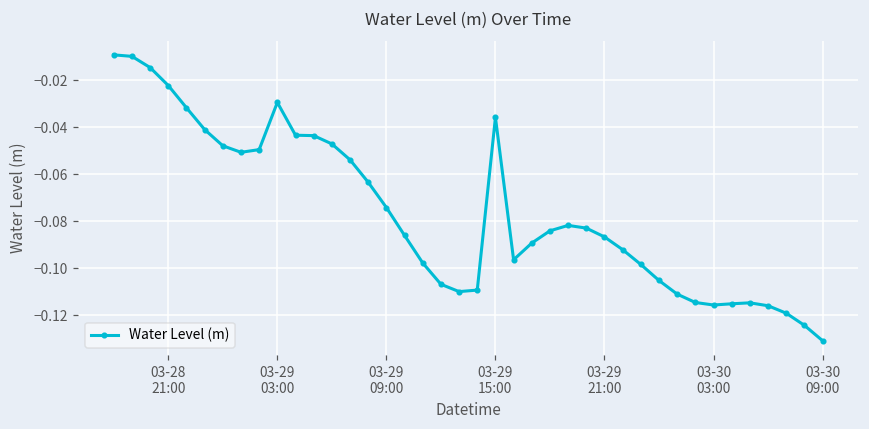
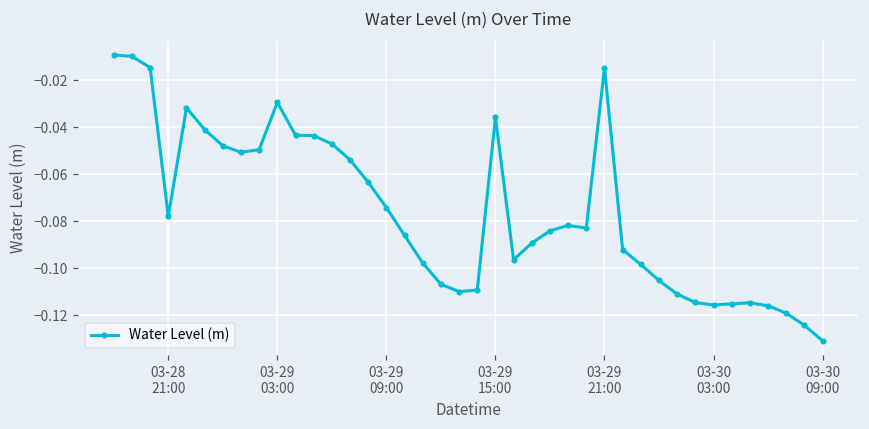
  {
-   "03-28 21:00": -0.022,
+   "03-28 21:00": -0.078,
    "03-29 03:00": -0.029,
    "03-29 09:00": -0.074,
    "03-29 15:00": -0.036,
-   "03-29 21:00": -0.087,
+   "03-29 21:00": -0.015,
    "03-30 03:00": -0.116,
    "03-30 09:00": -0.131
  }
